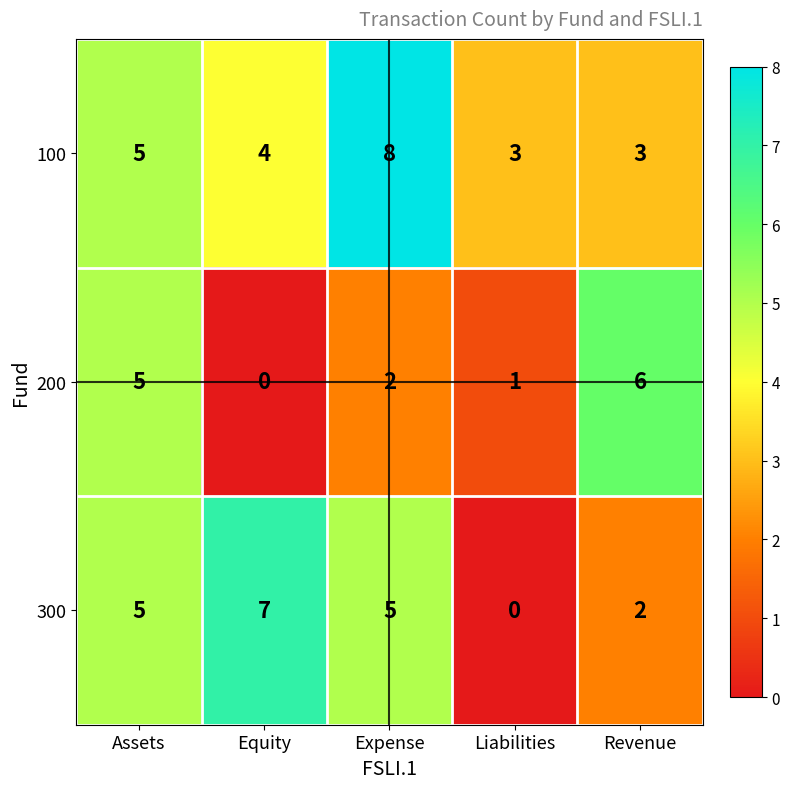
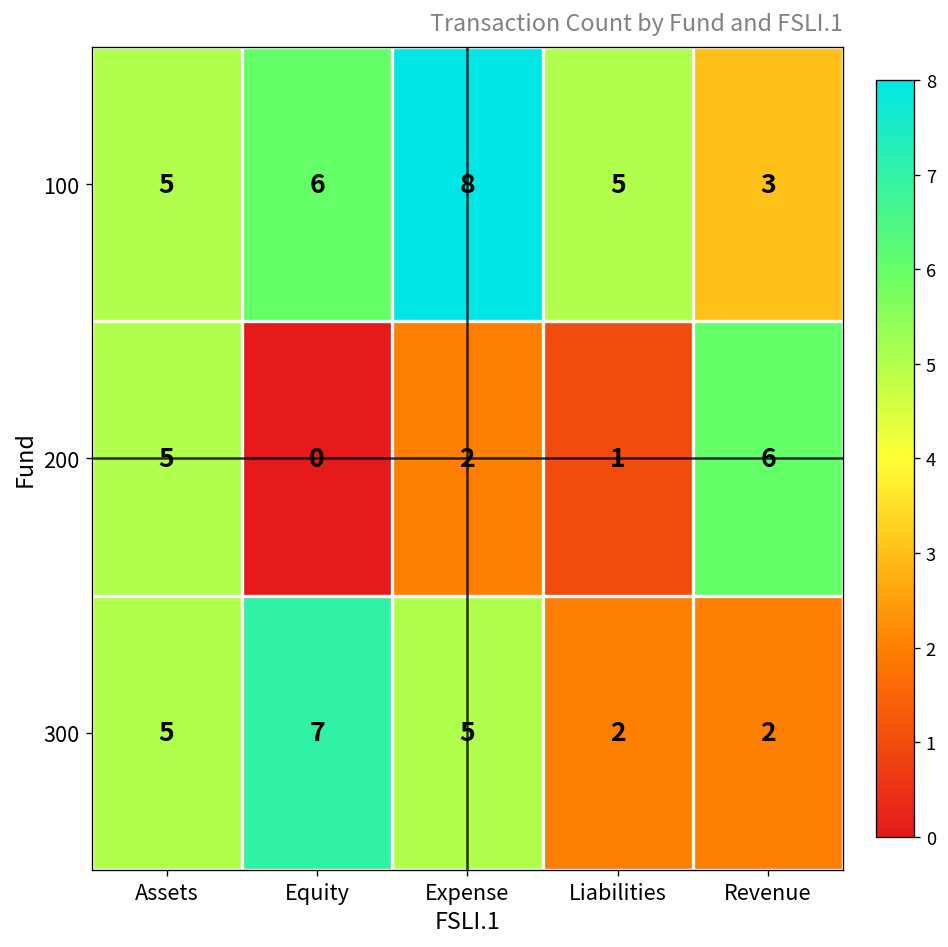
  {
    "100": {
      "Assets": 5,
-     "Equity": 4,
+     "Equity": 6,
      "Expense": 8,
-     "Liabilities": 3,
+     "Liabilities": 5,
      "Revenue": 3
    },
    "200": {
      "Assets": 5,
      "Equity": 0,
      "Expense": 2,
      "Liabilities": 1,
      "Revenue": 6
    },
    "300": {
      "Assets": 5,
      "Equity": 7,
      "Expense": 5,
-     "Liabilities": 0,
+     "Liabilities": 2,
      "Revenue": 2
    }
  }
